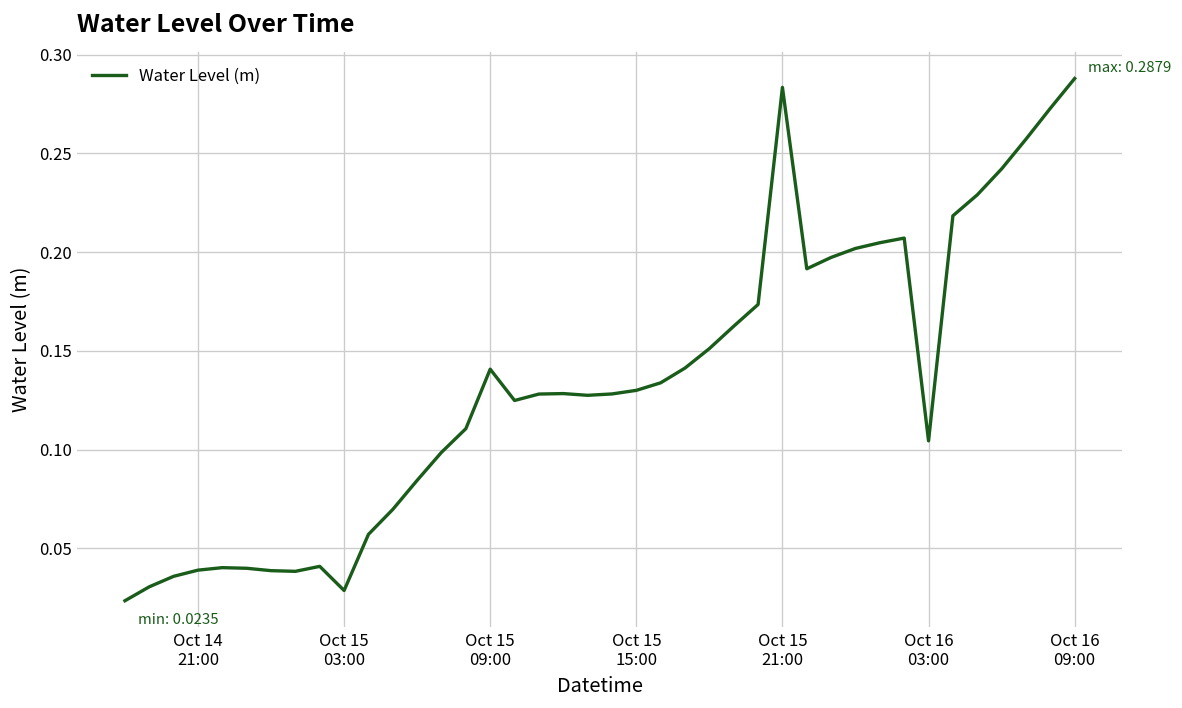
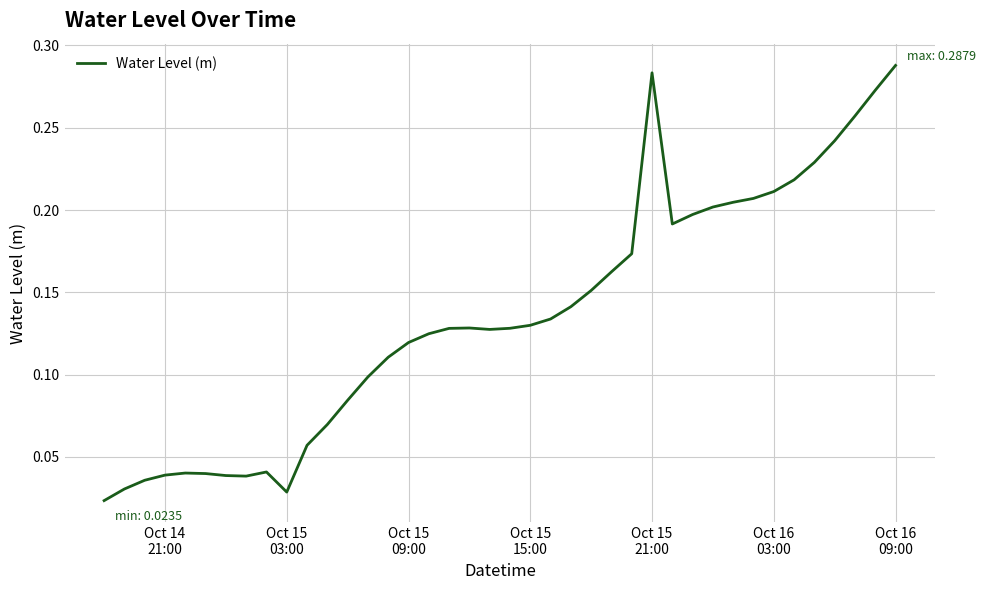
  {
    "Oct 14 21:00": 0.039,
    "Oct 15 03:00": 0.029,
-   "Oct 15 09:00": 0.141,
+   "Oct 15 09:00": 0.120,
    "Oct 15 15:00": 0.130,
    "Oct 15 21:00": 0.283,
-   "Oct 16 03:00": 0.104
+   "Oct 16 03:00": 0.211
  }
